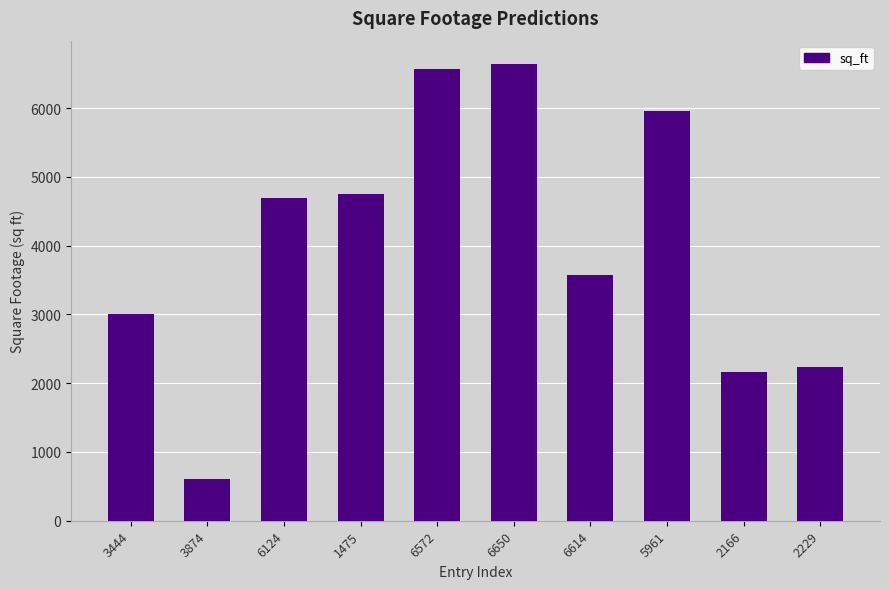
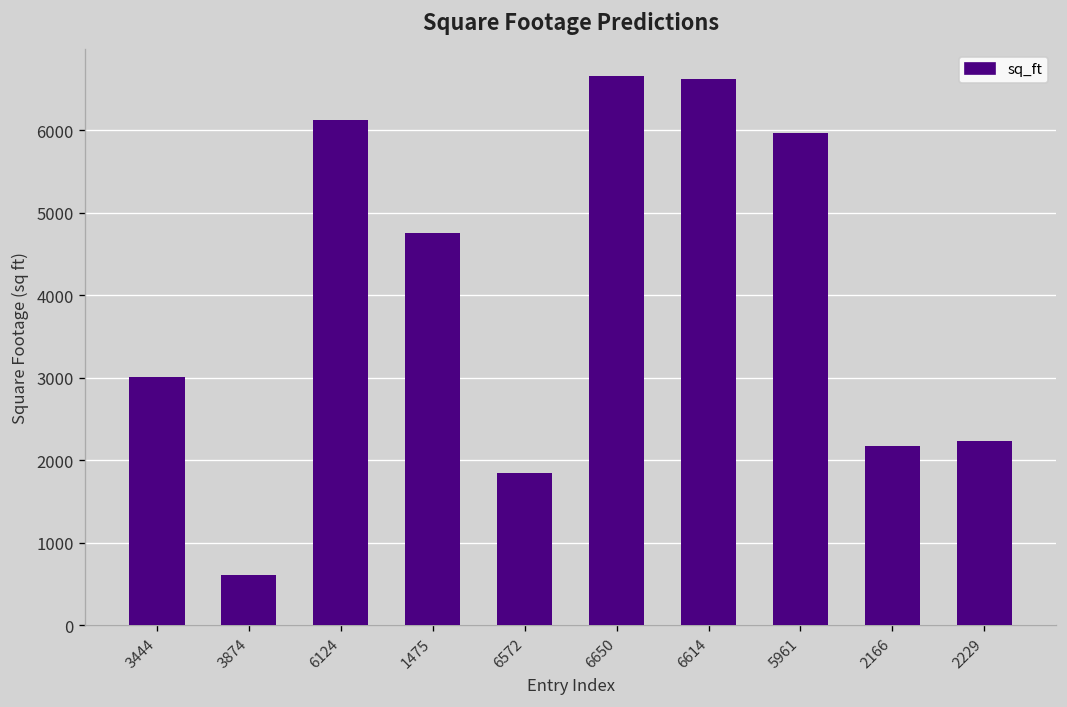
  {
    "3444": 3000,
    "3874": 600,
-   "6124": 4700,
+   "6124": 6100,
    "1475": 4800,
-   "6572": 6600,
+   "6572": 1800,
    "6650": 6700,
-   "6614": 3600,
+   "6614": 6600,
    "5961": 6000,
    "2166": 2200,
    "2229": 2200
  }
